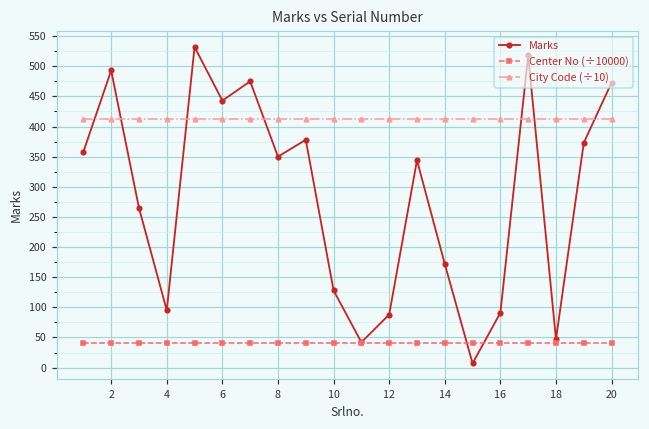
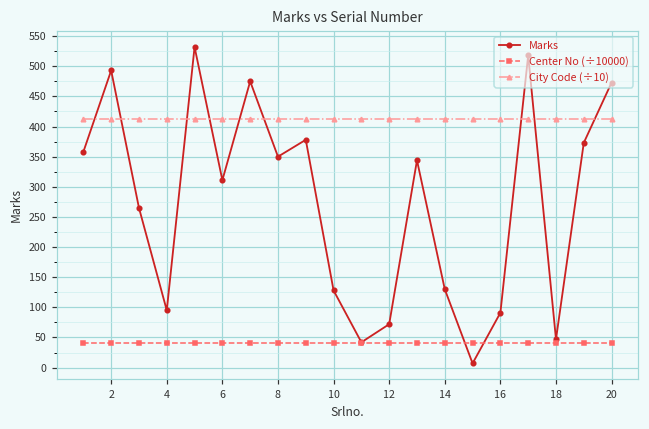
  {
    "Marks": {
      "2": 490,
      "4": 100,
-     "6": 440,
+     "6": 310,
      "8": 350,
      "10": 130,
-     "12": 90,
-     "14": 170,
+     "12": 70,
+     "14": 130,
      "16": 90,
      "18": 50
    },
    "Center No (÷10000)": {
      "2": 40,
      "4": 40,
      "6": 40,
      "8": 40,
      "10": 40,
      "12": 40,
      "14": 40,
      "16": 40,
      "18": 40,
      "20": 40
    },
    "City Code (÷10)": {
      "2": 410,
      "4": 410,
      "6": 410,
      "8": 410,
      "10": 410,
      "12": 410,
      "14": 410,
      "16": 410,
      "18": 410,
      "20": 410
    }
  }
